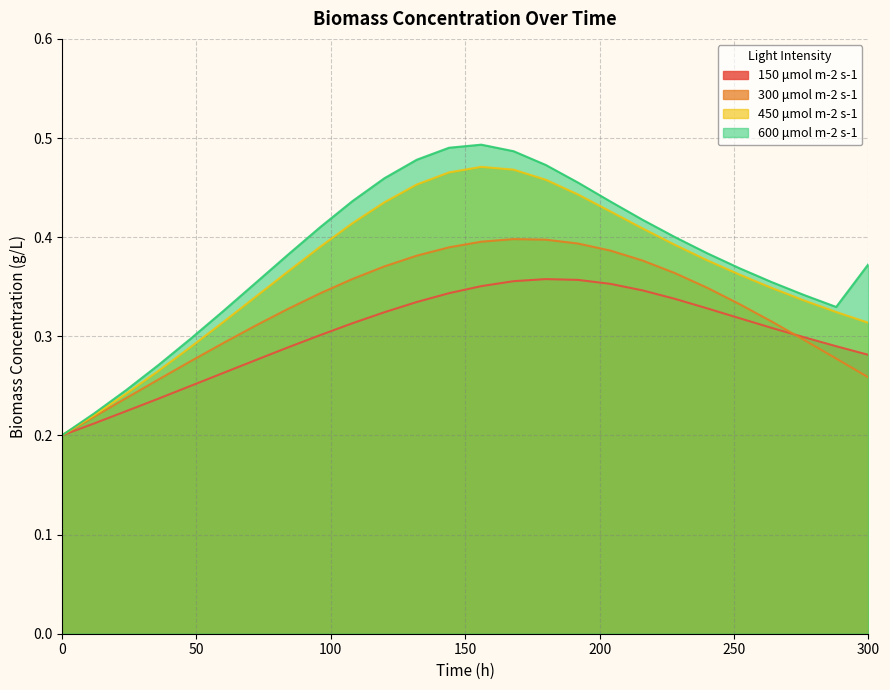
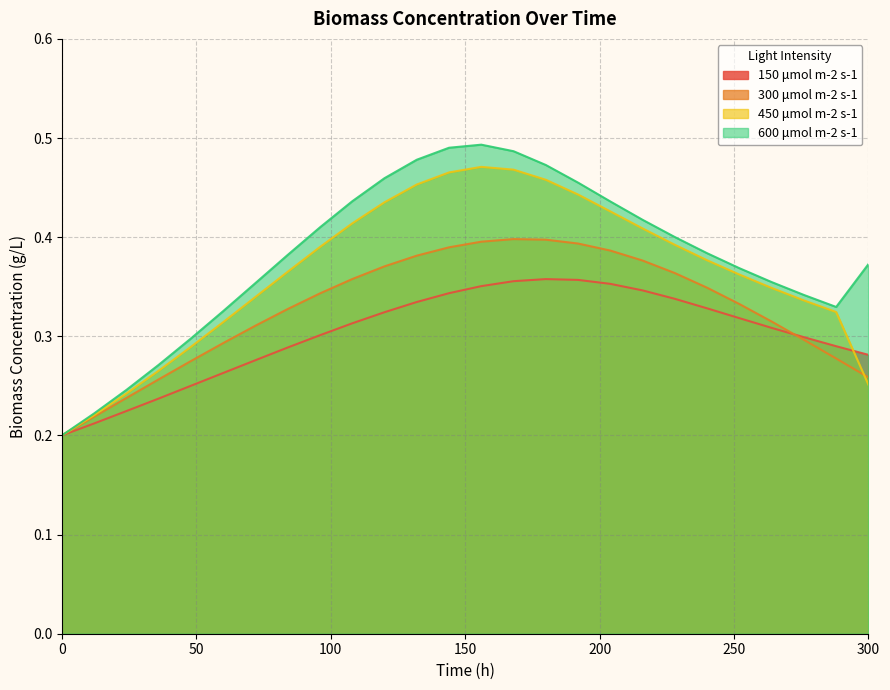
  {
    "450 μmol m-2 s-1": {
-     "300": 0.31
+     "300": 0.25
    },
    "600 μmol m-2 s-1": {
      "300": 0.37
    }
  }
